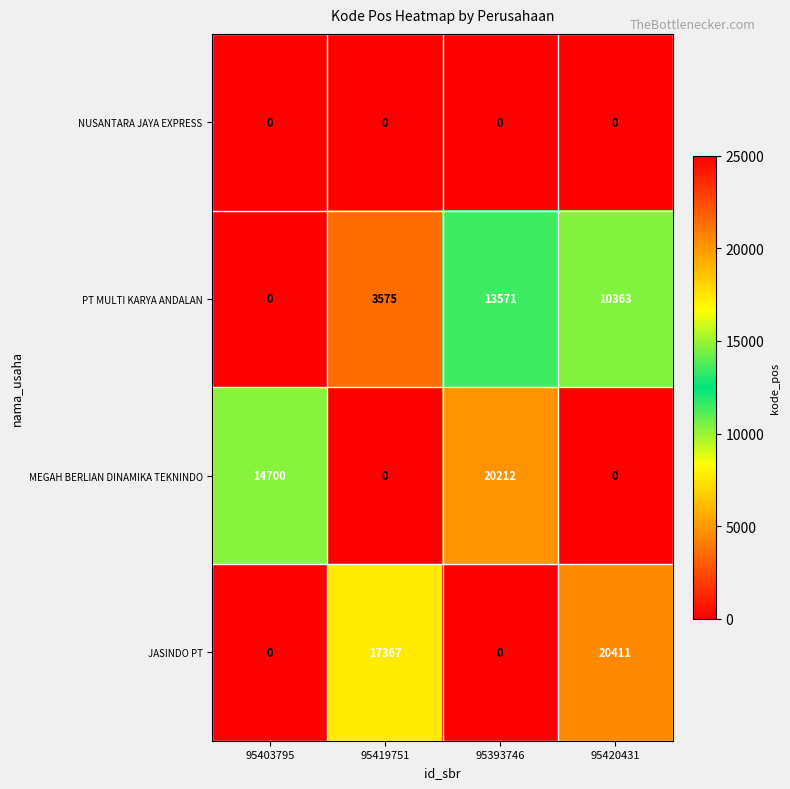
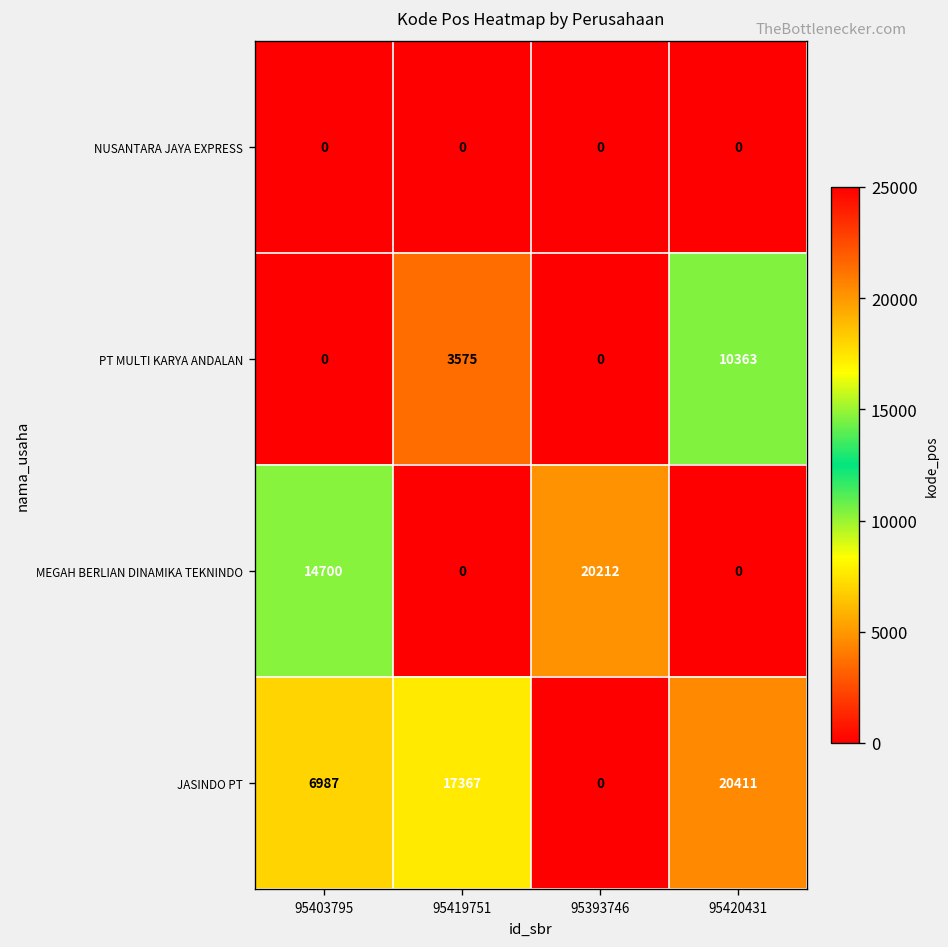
  {
    "NUSANTARA JAYA EXPRESS": {
      "95403795": 0,
      "95419751": 0,
      "95393746": 0,
      "95420431": 0
    },
    "PT MULTI KARYA ANDALAN": {
      "95403795": 0,
      "95419751": 3575,
-     "95393746": 13571,
+     "95393746": 0,
      "95420431": 10363
    },
    "MEGAH BERLIAN DINAMIKA TEKNINDO": {
      "95403795": 14700,
      "95419751": 0,
      "95393746": 20212,
      "95420431": 0
    },
    "JASINDO PT": {
-     "95403795": 0,
+     "95403795": 6987,
      "95419751": 17367,
      "95393746": 0,
      "95420431": 20411
    }
  }
